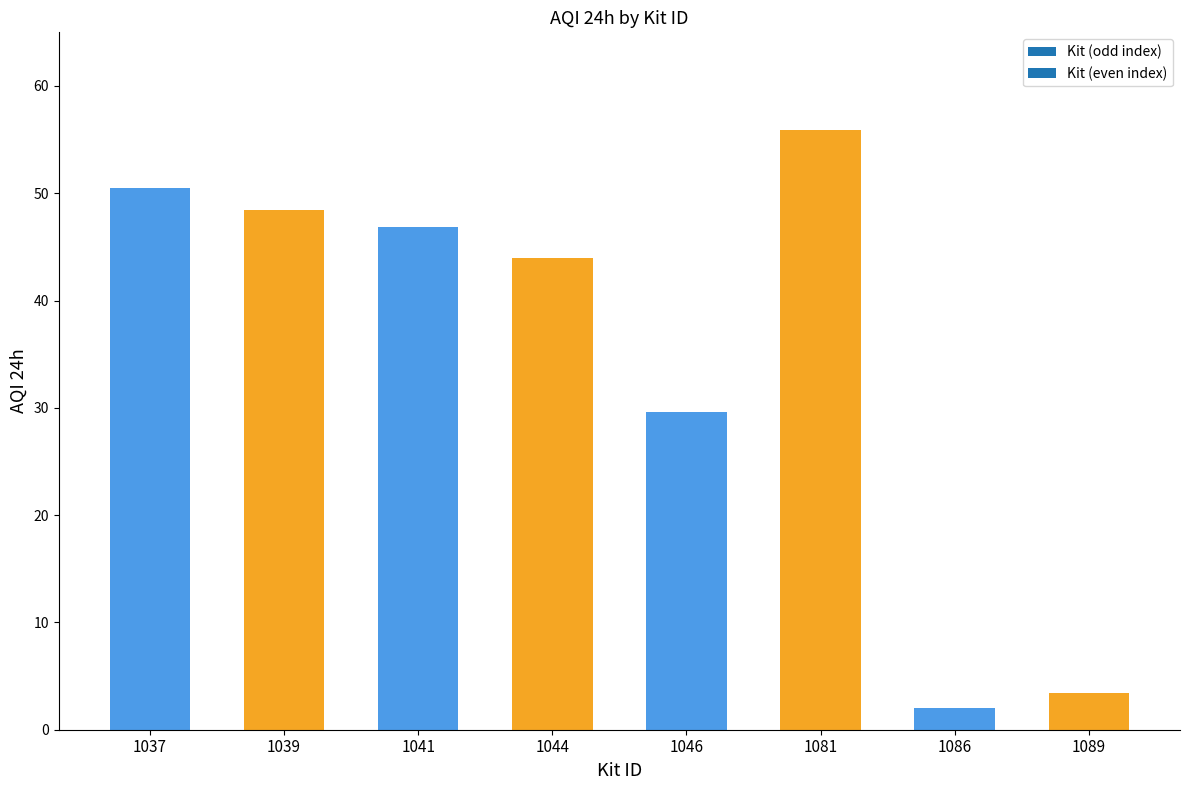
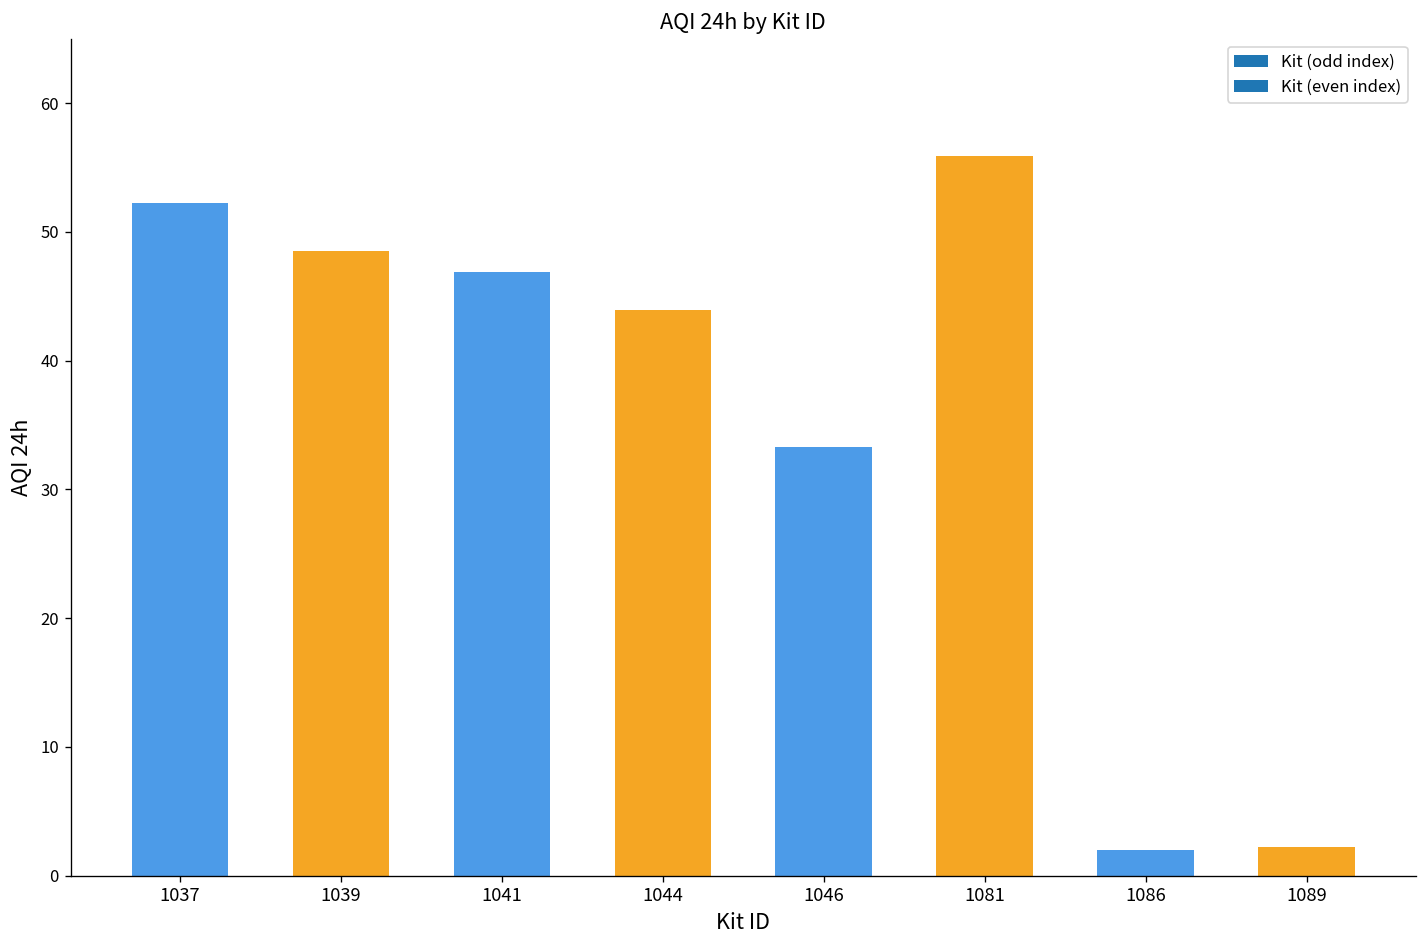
  {
-   "1037": 50.5,
+   "1037": 52.3,
    "1039": 48.5,
    "1041": 46.9,
    "1044": 43.9,
-   "1046": 29.6,
+   "1046": 33.3,
    "1081": 55.9,
    "1086": 2.0,
-   "1089": 3.4
+   "1089": 2.2
  }
